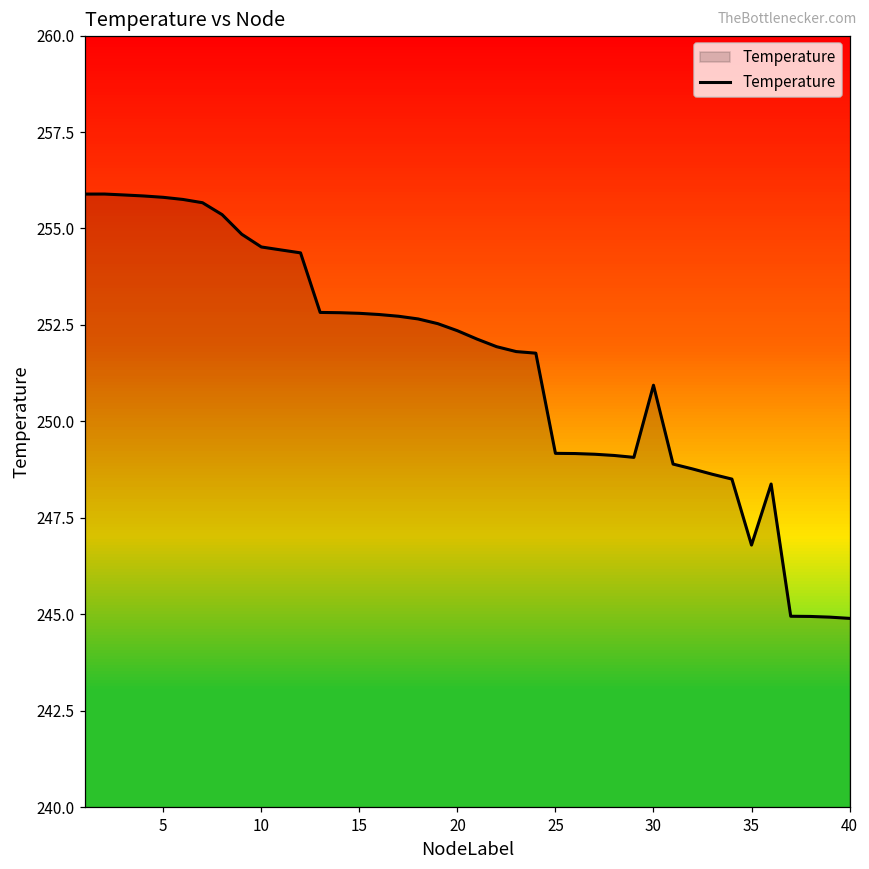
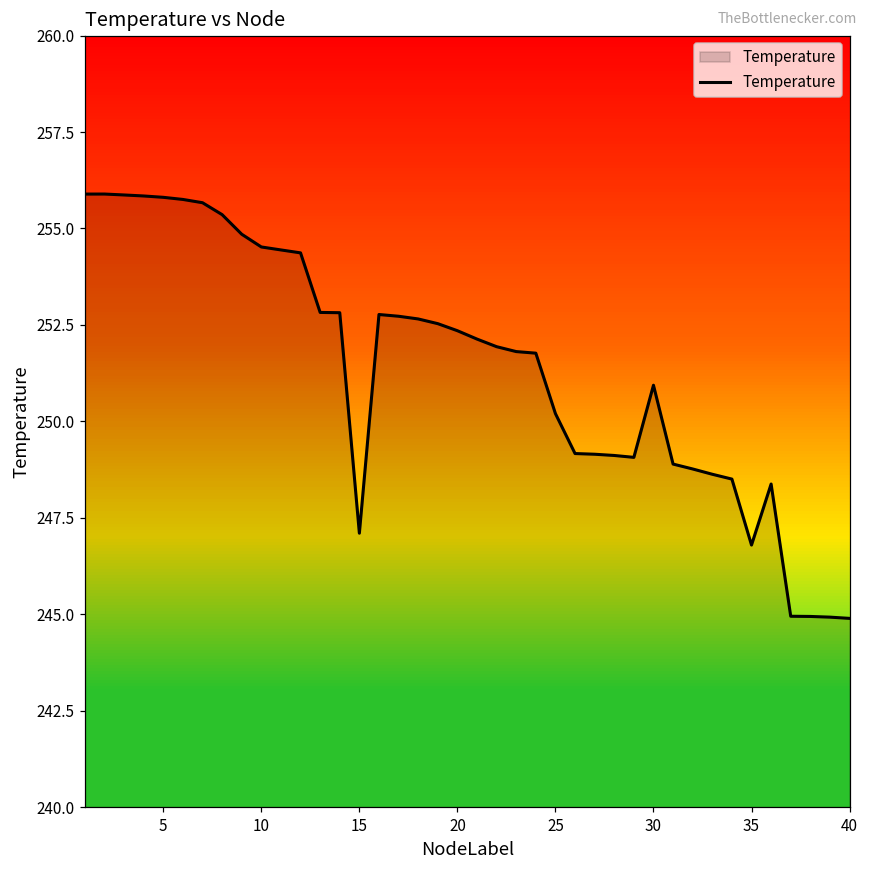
  {
    "5": 255.8,
    "10": 254.5,
-   "15": 252.8,
+   "15": 247.1,
    "20": 252.3,
-   "25": 249.2,
+   "25": 250.2,
    "30": 250.9,
    "35": 246.8,
    "40": 244.9
  }
